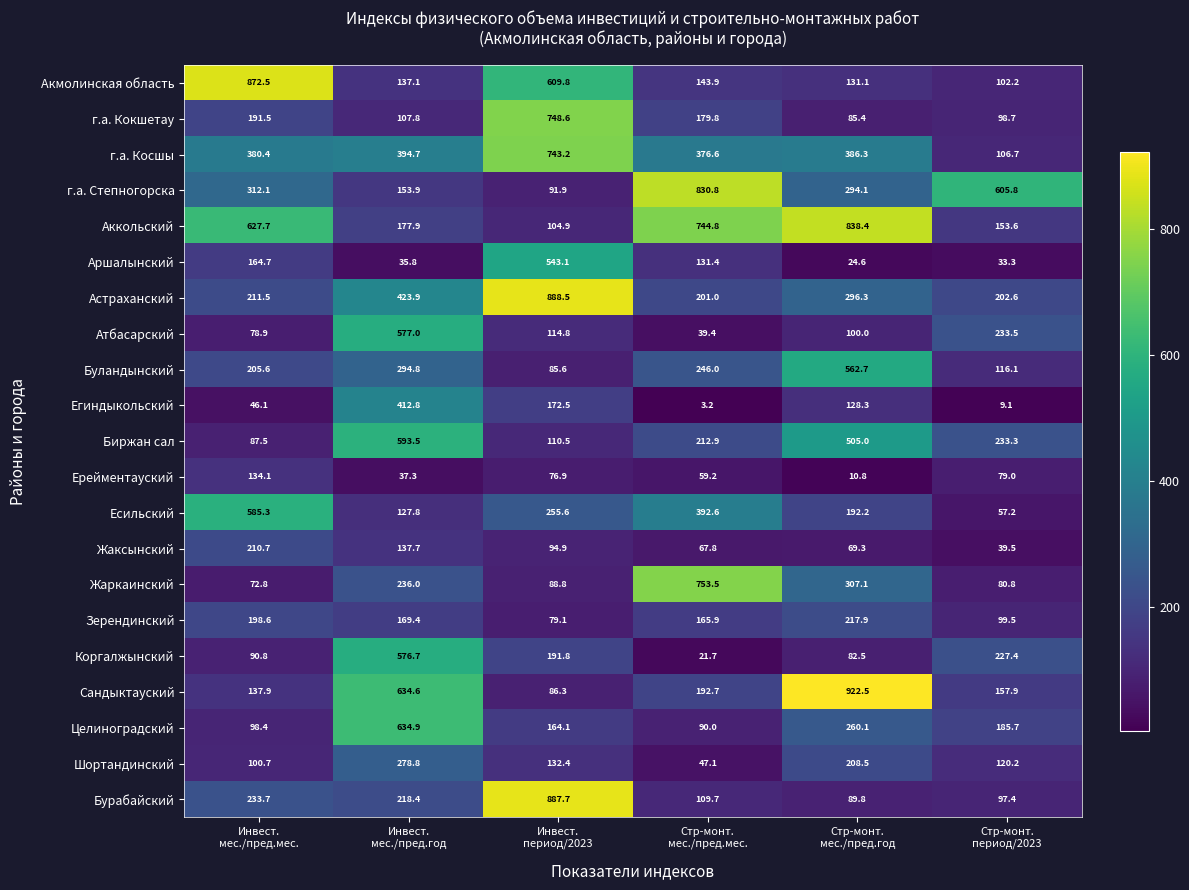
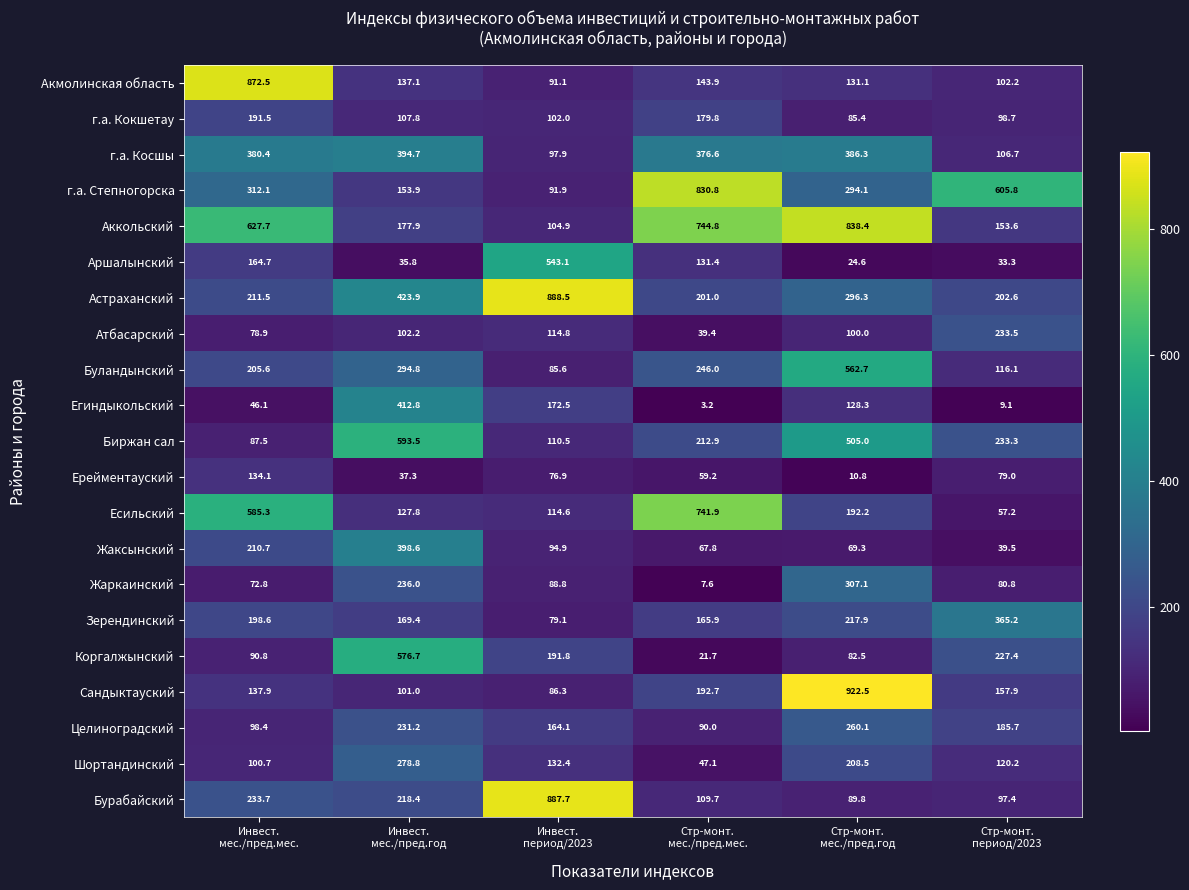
  {
    "Акмолинская область": {
      "Инвест. мес./пред.мес.": 872.5,
      "Инвест. мес./пред.год": 137.1,
-     "Инвест. период/2023": 609.8,
+     "Инвест. период/2023": 91.1,
      "Стр-монт. мес./пред.мес.": 143.9,
      "Стр-монт. мес./пред.год": 131.1,
      "Стр-монт. период/2023": 102.2
    },
    "г.а. Кокшетау": {
      "Инвест. мес./пред.мес.": 191.5,
      "Инвест. мес./пред.год": 107.8,
-     "Инвест. период/2023": 748.6,
+     "Инвест. период/2023": 102.0,
      "Стр-монт. мес./пред.мес.": 179.8,
      "Стр-монт. мес./пред.год": 85.4,
      "Стр-монт. период/2023": 98.7
    },
    "г.а. Косшы": {
      "Инвест. мес./пред.мес.": 380.4,
      "Инвест. мес./пред.год": 394.7,
-     "Инвест. период/2023": 743.2,
+     "Инвест. период/2023": 97.9,
      "Стр-монт. мес./пред.мес.": 376.6,
      "Стр-монт. мес./пред.год": 386.3,
      "Стр-монт. период/2023": 106.7
    },
    "г.а. Степногорска": {
      "Инвест. мес./пред.мес.": 312.1,
      "Инвест. мес./пред.год": 153.9,
      "Инвест. период/2023": 91.9,
      "Стр-монт. мес./пред.мес.": 830.8,
      "Стр-монт. мес./пред.год": 294.1,
      "Стр-монт. период/2023": 605.8
    },
    "Аккольский": {
      "Инвест. мес./пред.мес.": 627.7,
      "Инвест. мес./пред.год": 177.9,
      "Инвест. период/2023": 104.9,
      "Стр-монт. мес./пред.мес.": 744.8,
      "Стр-монт. мес./пред.год": 838.4,
      "Стр-монт. период/2023": 153.6
    },
    "Аршалынский": {
      "Инвест. мес./пред.мес.": 164.7,
      "Инвест. мес./пред.год": 35.8,
      "Инвест. период/2023": 543.1,
      "Стр-монт. мес./пред.мес.": 131.4,
      "Стр-монт. мес./пред.год": 24.6,
      "Стр-монт. период/2023": 33.3
    },
    "Астраханский": {
      "Инвест. мес./пред.мес.": 211.5,
      "Инвест. мес./пред.год": 423.9,
      "Инвест. период/2023": 888.5,
      "Стр-монт. мес./пред.мес.": 201.0,
      "Стр-монт. мес./пред.год": 296.3,
      "Стр-монт. период/2023": 202.6
    },
    "Атбасарский": {
      "Инвест. мес./пред.мес.": 78.9,
-     "Инвест. мес./пред.год": 577.0,
+     "Инвест. мес./пред.год": 102.2,
      "Инвест. период/2023": 114.8,
      "Стр-монт. мес./пред.мес.": 39.4,
      "Стр-монт. мес./пред.год": 100.0,
      "Стр-монт. период/2023": 233.5
    },
    "Буландынский": {
      "Инвест. мес./пред.мес.": 205.6,
      "Инвест. мес./пред.год": 294.8,
      "Инвест. период/2023": 85.6,
      "Стр-монт. мес./пред.мес.": 246.0,
      "Стр-монт. мес./пред.год": 562.7,
      "Стр-монт. период/2023": 116.1
    },
    "Егиндыкольский": {
      "Инвест. мес./пред.мес.": 46.1,
      "Инвест. мес./пред.год": 412.8,
      "Инвест. период/2023": 172.5,
      "Стр-монт. мес./пред.мес.": 3.2,
      "Стр-монт. мес./пред.год": 128.3,
      "Стр-монт. период/2023": 9.1
    },
    "Биржан сал": {
      "Инвест. мес./пред.мес.": 87.5,
      "Инвест. мес./пред.год": 593.5,
      "Инвест. период/2023": 110.5,
      "Стр-монт. мес./пред.мес.": 212.9,
      "Стр-монт. мес./пред.год": 505.0,
      "Стр-монт. период/2023": 233.3
    },
    "Ерейментауский": {
      "Инвест. мес./пред.мес.": 134.1,
      "Инвест. мес./пред.год": 37.3,
      "Инвест. период/2023": 76.9,
      "Стр-монт. мес./пред.мес.": 59.2,
      "Стр-монт. мес./пред.год": 10.8,
      "Стр-монт. период/2023": 79.0
    },
    "Есильский": {
      "Инвест. мес./пред.мес.": 585.3,
      "Инвест. мес./пред.год": 127.8,
-     "Инвест. период/2023": 255.6,
-     "Стр-монт. мес./пред.мес.": 392.6,
+     "Инвест. период/2023": 114.6,
+     "Стр-монт. мес./пред.мес.": 741.9,
      "Стр-монт. мес./пред.год": 192.2,
      "Стр-монт. период/2023": 57.2
    },
    "Жаксынский": {
      "Инвест. мес./пред.мес.": 210.7,
-     "Инвест. мес./пред.год": 137.7,
+     "Инвест. мес./пред.год": 398.6,
      "Инвест. период/2023": 94.9,
      "Стр-монт. мес./пред.мес.": 67.8,
      "Стр-монт. мес./пред.год": 69.3,
      "Стр-монт. период/2023": 39.5
    },
    "Жаркаинский": {
      "Инвест. мес./пред.мес.": 72.8,
      "Инвест. мес./пред.год": 236.0,
      "Инвест. период/2023": 88.8,
-     "Стр-монт. мес./пред.мес.": 753.5,
+     "Стр-монт. мес./пред.мес.": 7.6,
      "Стр-монт. мес./пред.год": 307.1,
      "Стр-монт. период/2023": 80.8
    },
    "Зерендинский": {
      "Инвест. мес./пред.мес.": 198.6,
      "Инвест. мес./пред.год": 169.4,
      "Инвест. период/2023": 79.1,
      "Стр-монт. мес./пред.мес.": 165.9,
      "Стр-монт. мес./пред.год": 217.9,
-     "Стр-монт. период/2023": 99.5
+     "Стр-монт. период/2023": 365.2
    },
    "Коргалжынский": {
      "Инвест. мес./пред.мес.": 90.8,
      "Инвест. мес./пред.год": 576.7,
      "Инвест. период/2023": 191.8,
      "Стр-монт. мес./пред.мес.": 21.7,
      "Стр-монт. мес./пред.год": 82.5,
      "Стр-монт. период/2023": 227.4
    },
    "Сандыктауский": {
      "Инвест. мес./пред.мес.": 137.9,
-     "Инвест. мес./пред.год": 634.6,
+     "Инвест. мес./пред.год": 101.0,
      "Инвест. период/2023": 86.3,
      "Стр-монт. мес./пред.мес.": 192.7,
      "Стр-монт. мес./пред.год": 922.5,
      "Стр-монт. период/2023": 157.9
    },
    "Целиноградский": {
      "Инвест. мес./пред.мес.": 98.4,
-     "Инвест. мес./пред.год": 634.9,
+     "Инвест. мес./пред.год": 231.2,
      "Инвест. период/2023": 164.1,
      "Стр-монт. мес./пред.мес.": 90.0,
      "Стр-монт. мес./пред.год": 260.1,
      "Стр-монт. период/2023": 185.7
    },
    "Шортандинский": {
      "Инвест. мес./пред.мес.": 100.7,
      "Инвест. мес./пред.год": 278.8,
      "Инвест. период/2023": 132.4,
      "Стр-монт. мес./пред.мес.": 47.1,
      "Стр-монт. мес./пред.год": 208.5,
      "Стр-монт. период/2023": 120.2
    },
    "Бурабайский": {
      "Инвест. мес./пред.мес.": 233.7,
      "Инвест. мес./пред.год": 218.4,
      "Инвест. период/2023": 887.7,
      "Стр-монт. мес./пред.мес.": 109.7,
      "Стр-монт. мес./пред.год": 89.8,
      "Стр-монт. период/2023": 97.4
    }
  }
